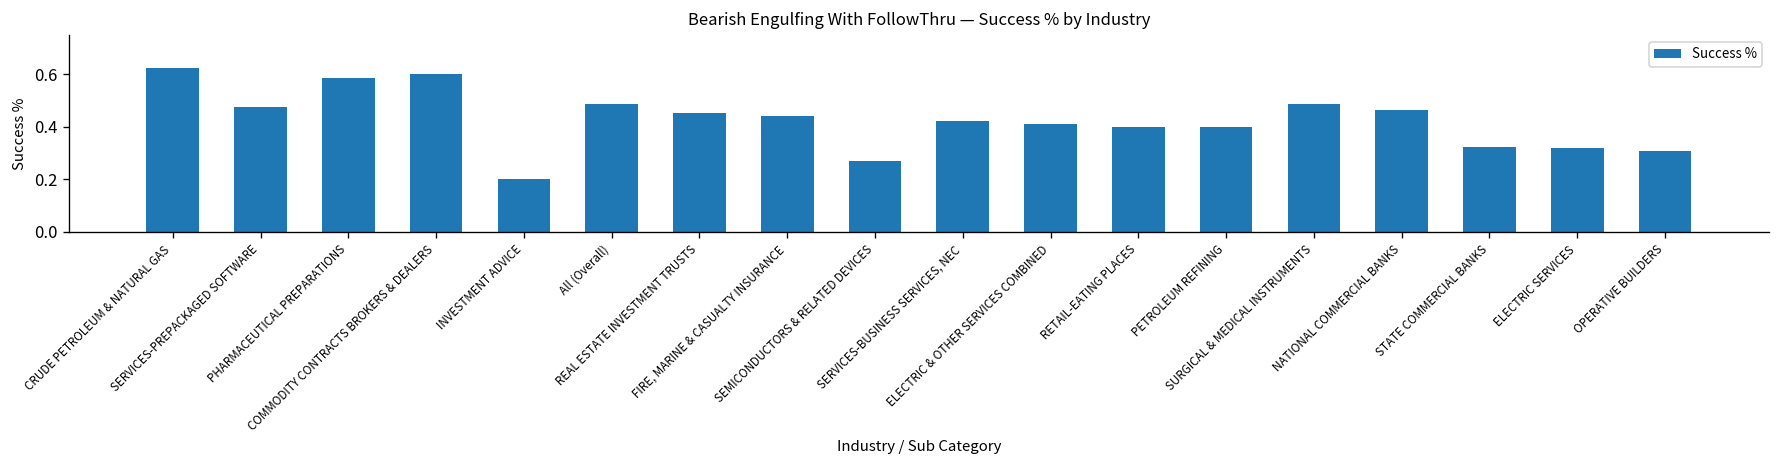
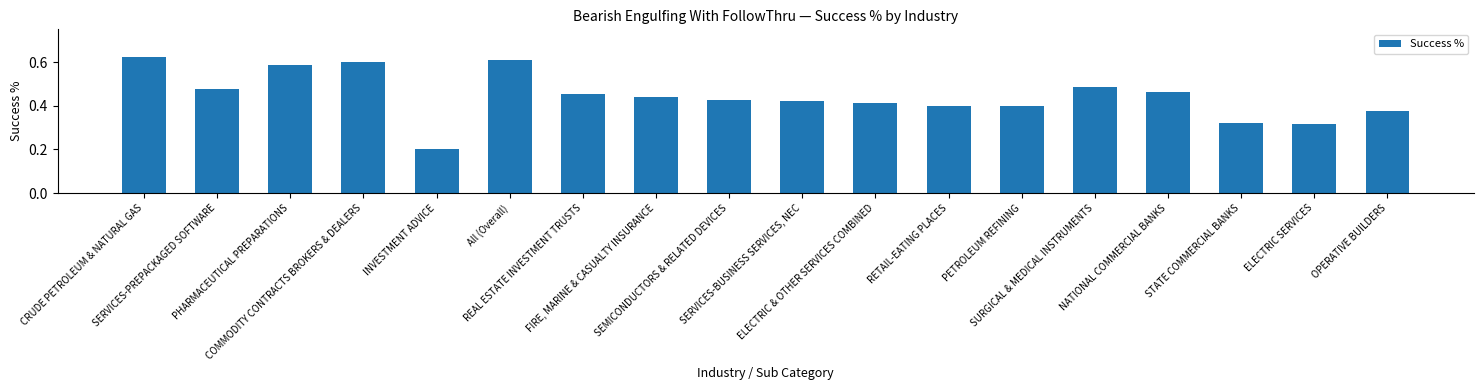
  {
    "CRUDE PETROLEUM & NATURAL GAS": 0.63,
    "SERVICES-PREPACKAGED SOFTWARE": 0.48,
    "PHARMACEUTICAL PREPARATIONS": 0.59,
    "COMMODITY CONTRACTS BROKERS & DEALERS": 0.60,
    "INVESTMENT ADVICE": 0.20,
-   "All (Overall)": 0.49,
+   "All (Overall)": 0.61,
    "REAL ESTATE INVESTMENT TRUSTS": 0.45,
    "FIRE, MARINE & CASUALTY INSURANCE": 0.44,
-   "SEMICONDUCTORS & RELATED DEVICES": 0.27,
+   "SEMICONDUCTORS & RELATED DEVICES": 0.43,
    "SERVICES-BUSINESS SERVICES, NEC": 0.42,
    "ELECTRIC & OTHER SERVICES COMBINED": 0.41,
    "RETAIL-EATING PLACES": 0.40,
    "PETROLEUM REFINING": 0.40,
    "SURGICAL & MEDICAL INSTRUMENTS": 0.49,
    "NATIONAL COMMERCIAL BANKS": 0.47,
    "STATE COMMERCIAL BANKS": 0.32,
    "ELECTRIC SERVICES": 0.32,
-   "OPERATIVE BUILDERS": 0.31
+   "OPERATIVE BUILDERS": 0.38
  }
